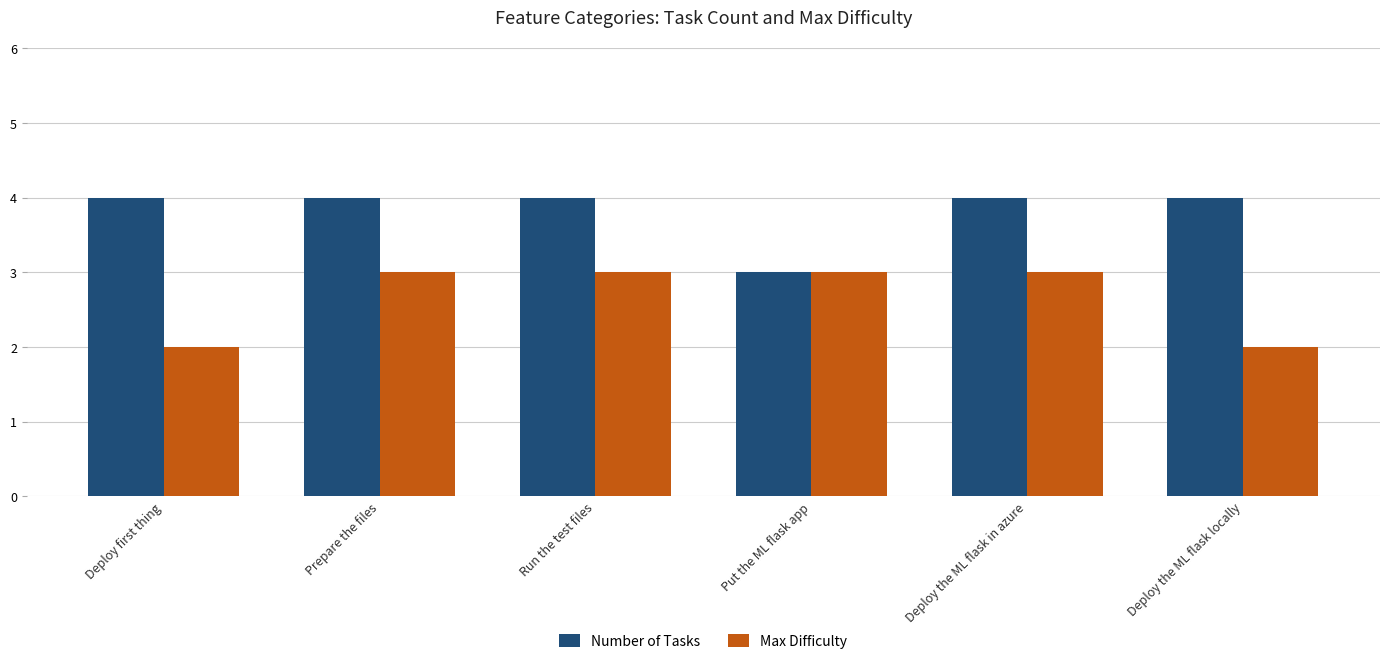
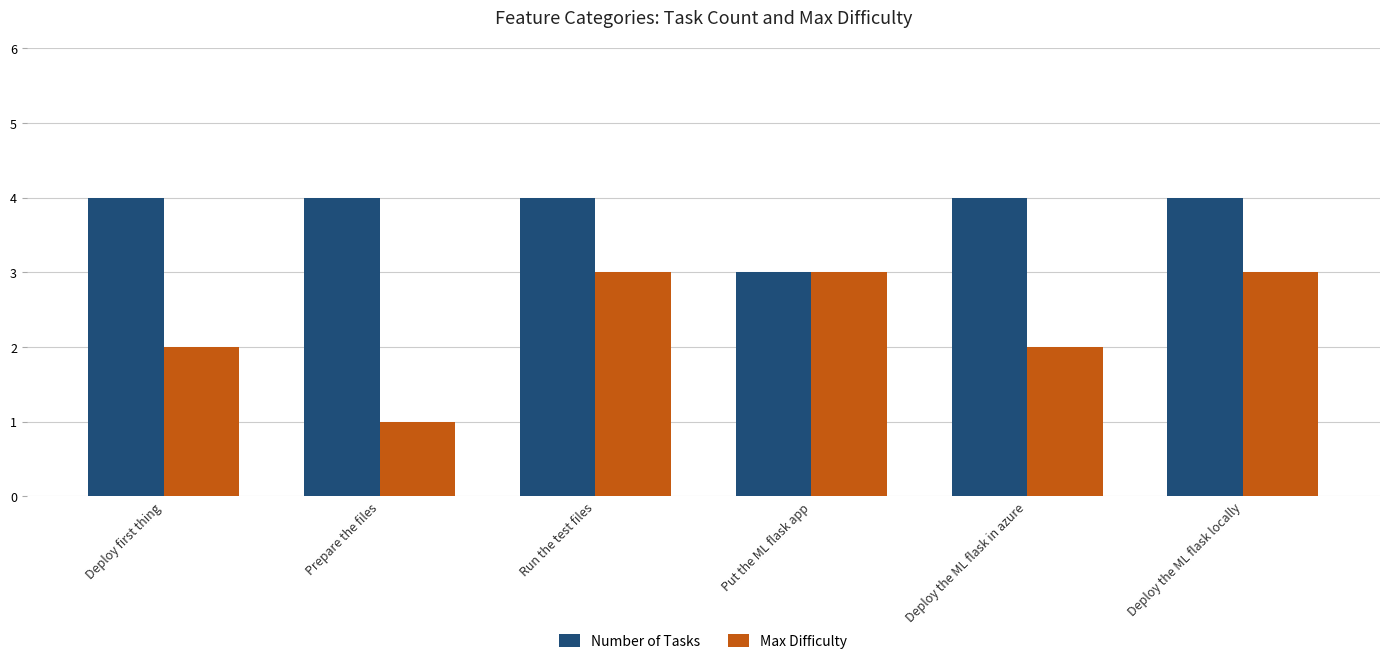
  {
    "Number of Tasks": {
      "Deploy first thing": 4,
      "Prepare the files": 4,
      "Run the test files": 4,
      "Put the ML flask app": 3,
      "Deploy the ML flask in azure": 4,
      "Deploy the ML flask locally": 4
    },
    "Max Difficulty": {
      "Deploy first thing": 2,
-     "Prepare the files": 3,
+     "Prepare the files": 1,
      "Run the test files": 3,
      "Put the ML flask app": 3,
-     "Deploy the ML flask in azure": 3,
-     "Deploy the ML flask locally": 2
+     "Deploy the ML flask in azure": 2,
+     "Deploy the ML flask locally": 3
    }
  }
